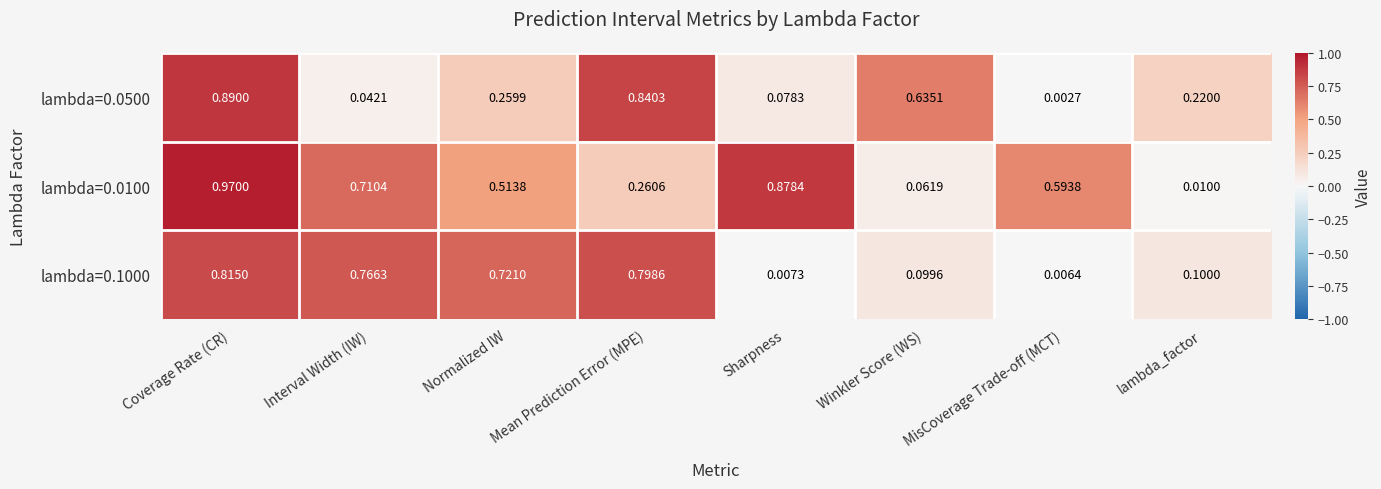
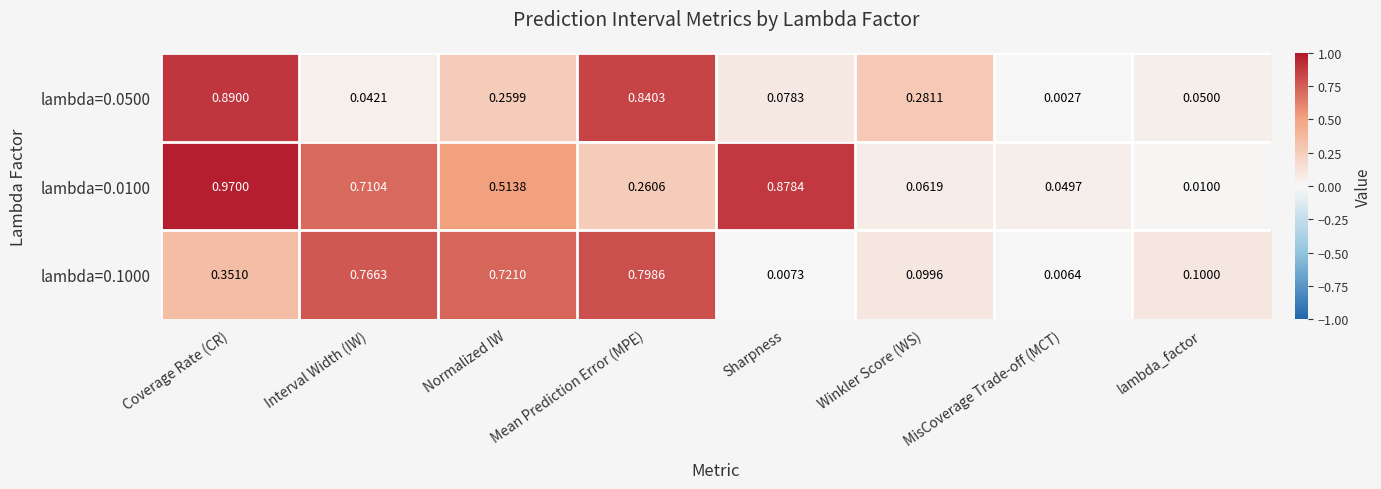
  {
    "lambda=0.0500": {
      "Coverage Rate (CR)": 0.8900,
      "Interval Width (IW)": 0.0421,
      "Normalized IW": 0.2599,
      "Mean Prediction Error (MPE)": 0.8403,
      "Sharpness": 0.0783,
-     "Winkler Score (WS)": 0.6351,
+     "Winkler Score (WS)": 0.2811,
      "MisCoverage Trade-off (MCT)": 0.0027,
-     "lambda_factor": 0.2200
+     "lambda_factor": 0.0500
    },
    "lambda=0.0100": {
      "Coverage Rate (CR)": 0.9700,
      "Interval Width (IW)": 0.7104,
      "Normalized IW": 0.5138,
      "Mean Prediction Error (MPE)": 0.2606,
      "Sharpness": 0.8784,
      "Winkler Score (WS)": 0.0619,
-     "MisCoverage Trade-off (MCT)": 0.5938,
+     "MisCoverage Trade-off (MCT)": 0.0497,
      "lambda_factor": 0.0100
    },
    "lambda=0.1000": {
-     "Coverage Rate (CR)": 0.8150,
+     "Coverage Rate (CR)": 0.3510,
      "Interval Width (IW)": 0.7663,
      "Normalized IW": 0.7210,
      "Mean Prediction Error (MPE)": 0.7986,
      "Sharpness": 0.0073,
      "Winkler Score (WS)": 0.0996,
      "MisCoverage Trade-off (MCT)": 0.0064,
      "lambda_factor": 0.1000
    }
  }
